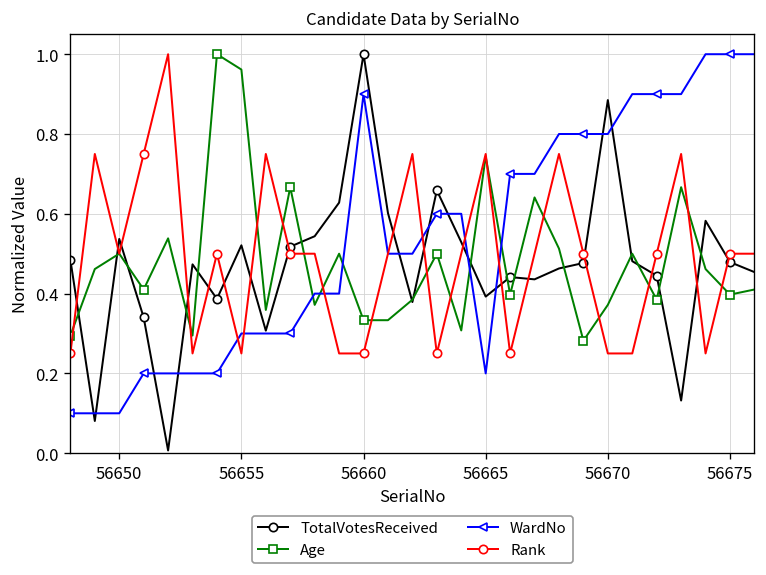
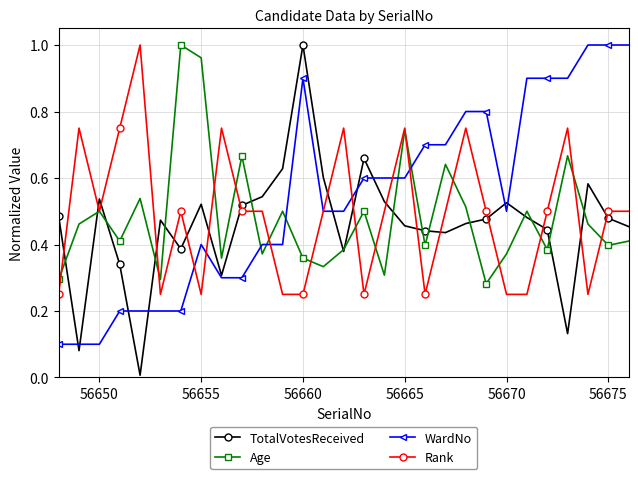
  {
    "TotalVotesReceived": {
      "56650": 0.54,
      "56655": 0.52,
      "56660": 1.00,
-     "56665": 0.39,
-     "56670": 0.89,
+     "56665": 0.46,
+     "56670": 0.53,
      "56675": 0.48
    },
    "Age": {
      "56655": 0.96,
-     "56660": 0.33,
+     "56660": 0.36,
      "56670": 0.37,
      "56675": 0.40
    },
    "WardNo": {
      "56650": 0.10,
-     "56655": 0.30,
+     "56655": 0.40,
      "56660": 0.90,
-     "56665": 0.20,
-     "56670": 0.80,
+     "56665": 0.60,
+     "56670": 0.50,
      "56675": 1.00
    },
    "Rank": {
      "56655": 0.25,
      "56660": 0.25,
      "56670": 0.25,
      "56675": 0.50
    }
  }
